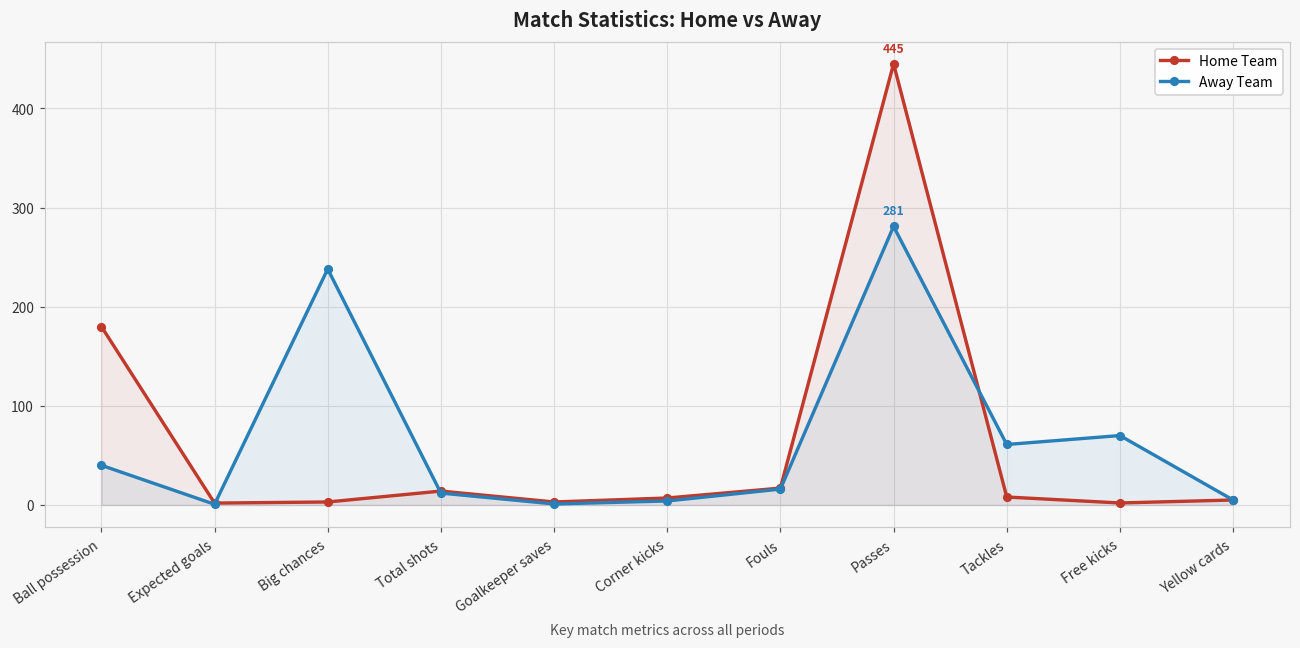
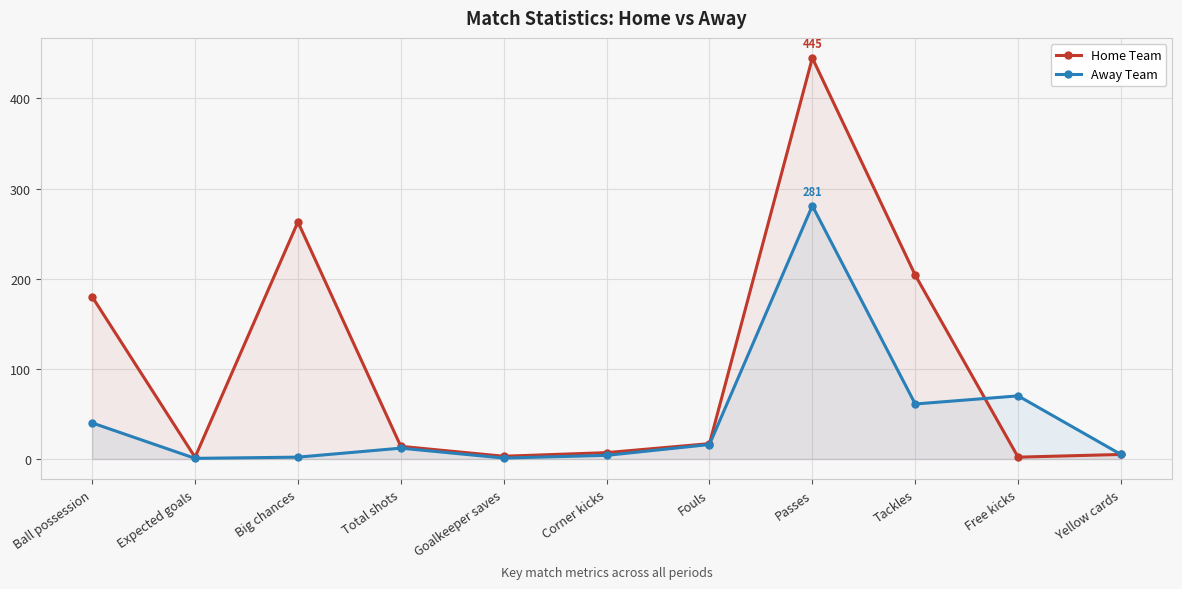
  {
    "Home Team": {
      "Ball possession": 180,
-     "Big chances": 0,
+     "Big chances": 260,
      "Corner kicks": 10,
-     "Tackles": 10,
+     "Tackles": 200,
      "Free kicks": 0
    },
    "Away Team": {
      "Ball possession": 40,
-     "Big chances": 240,
+     "Big chances": 0,
      "Corner kicks": 0,
      "Tackles": 60,
      "Free kicks": 70
    }
  }
